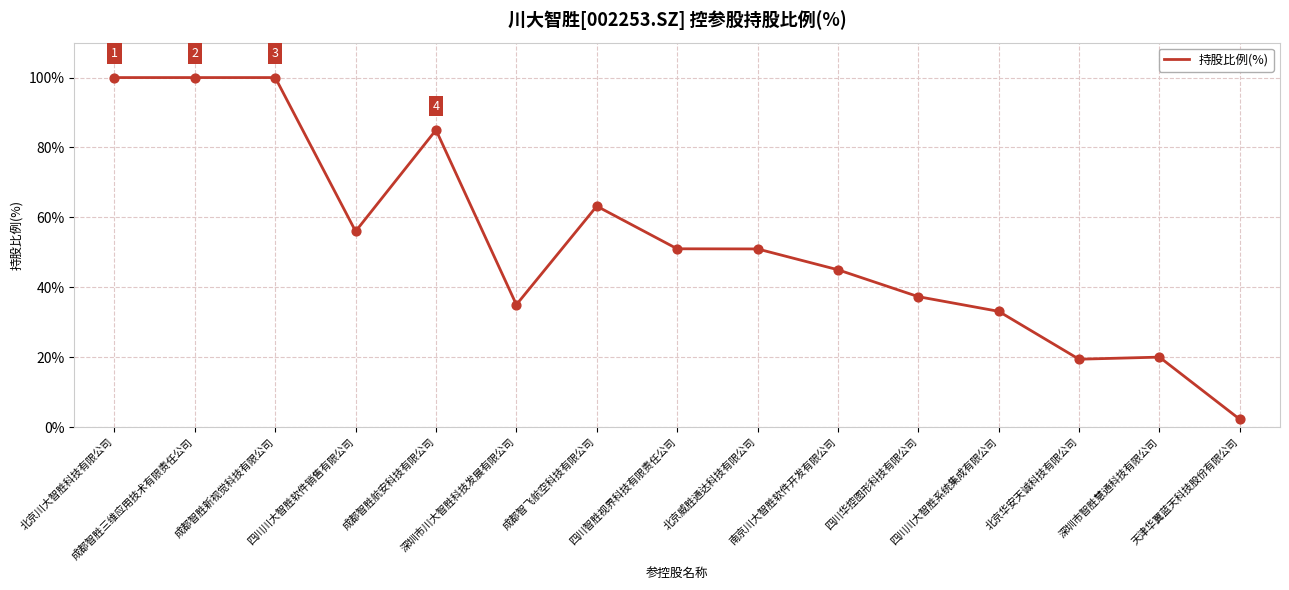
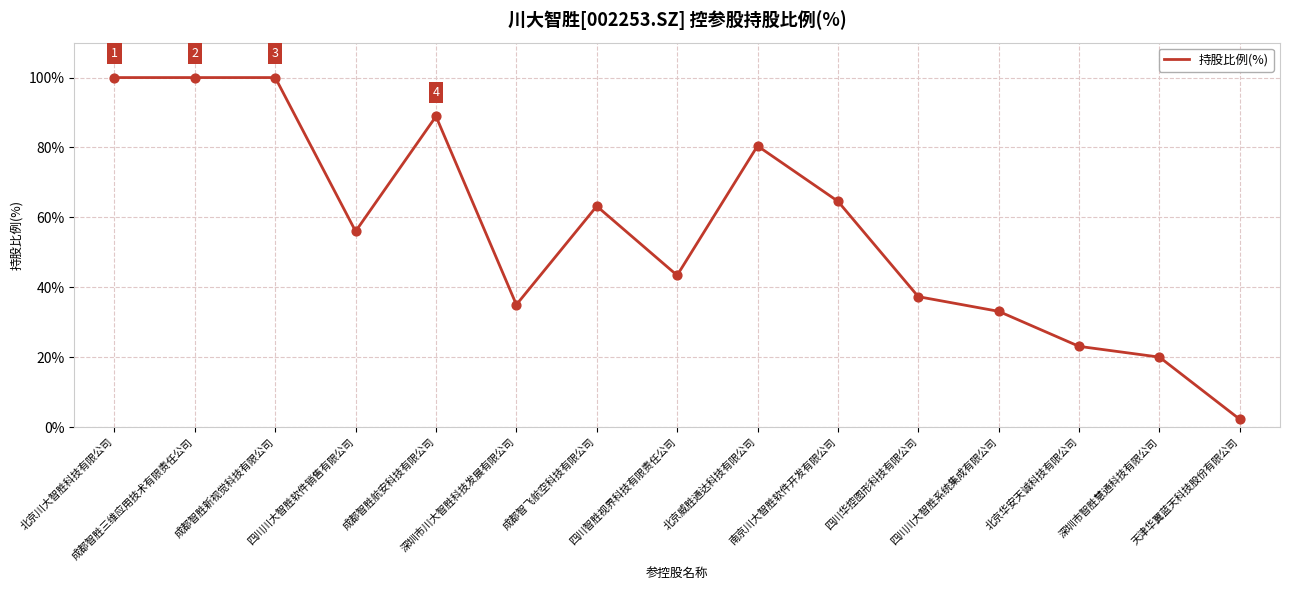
  {
    "四川川大智胜软件销售有限公司": "56%",
-   "成都智胜航安科技有限公司": "85%",
+   "成都智胜航安科技有限公司": "89%",
    "深圳市川大智胜科技发展有限公司": "35%",
    "成都智飞航空科技有限公司": "63%",
-   "四川智胜视界科技有限责任公司": "51%",
-   "北京威胜通达科技有限公司": "51%",
-   "南京川大智胜软件开发有限公司": "45%",
+   "四川智胜视界科技有限责任公司": "43%",
+   "北京威胜通达科技有限公司": "80%",
+   "南京川大智胜软件开发有限公司": "65%",
    "四川华控图形科技有限公司": "37%",
    "四川川大智胜系统集成有限公司": "33%",
-   "北京华安天诚科技有限公司": "19%",
+   "北京华安天诚科技有限公司": "23%",
    "深圳市智胜慧通科技有限公司": "20%",
    "天津华翼蓝天科技股份有限公司": "2%"
  }
